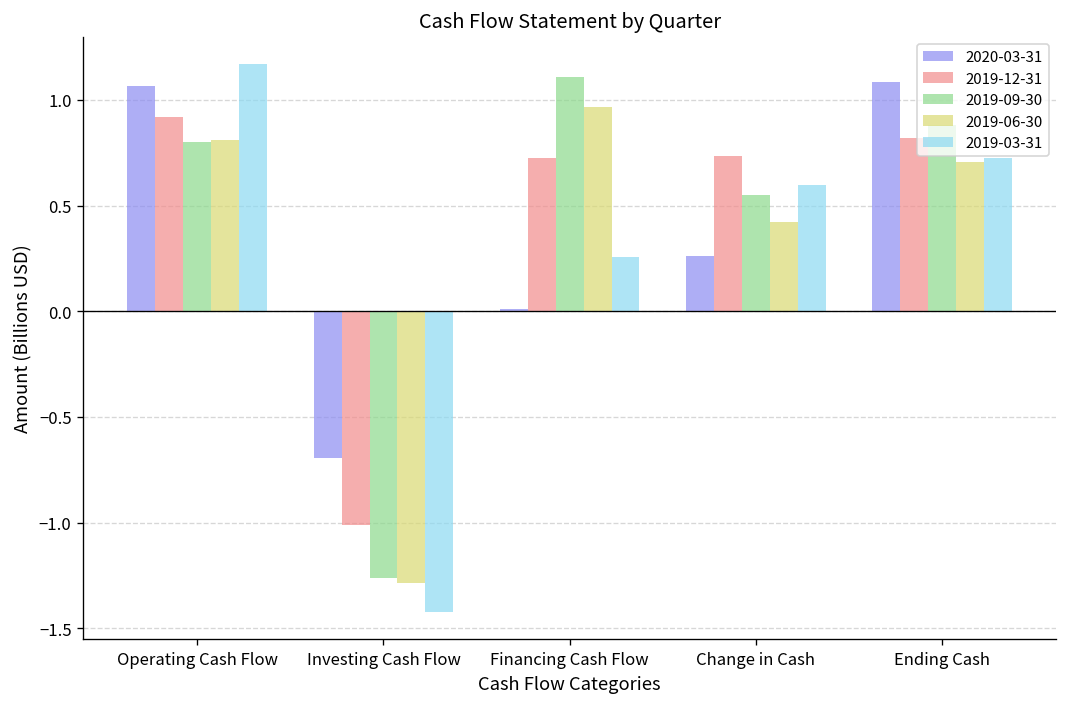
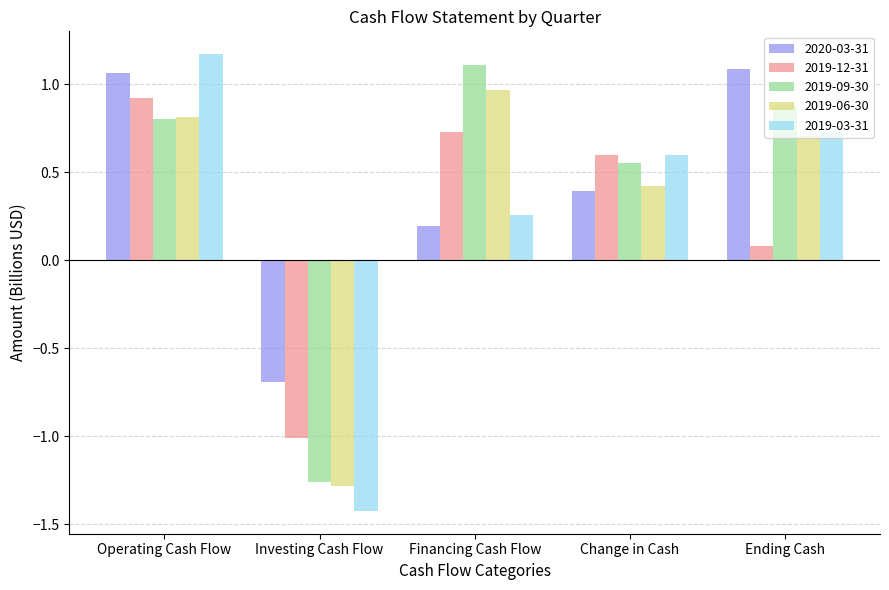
  {
    "2020-03-31": {
      "Operating Cash Flow": 1.07,
      "Investing Cash Flow": -0.69,
-     "Financing Cash Flow": 0.01,
-     "Change in Cash": 0.26,
+     "Financing Cash Flow": 0.19,
+     "Change in Cash": 0.40,
      "Ending Cash": 1.08
    },
    "2019-12-31": {
      "Operating Cash Flow": 0.92,
      "Investing Cash Flow": -1.01,
      "Financing Cash Flow": 0.73,
-     "Change in Cash": 0.74,
-     "Ending Cash": 0.82
+     "Change in Cash": 0.60,
+     "Ending Cash": 0.08
    },
    "2019-09-30": {
      "Operating Cash Flow": 0.80,
      "Investing Cash Flow": -1.26,
      "Financing Cash Flow": 1.11,
      "Change in Cash": 0.55
    },
    "2019-06-30": {
      "Operating Cash Flow": 0.81,
      "Investing Cash Flow": -1.28,
      "Financing Cash Flow": 0.97,
      "Change in Cash": 0.42
    },
    "2019-03-31": {
      "Operating Cash Flow": 1.17,
      "Investing Cash Flow": -1.42,
      "Financing Cash Flow": 0.26,
      "Change in Cash": 0.60
    }
  }
